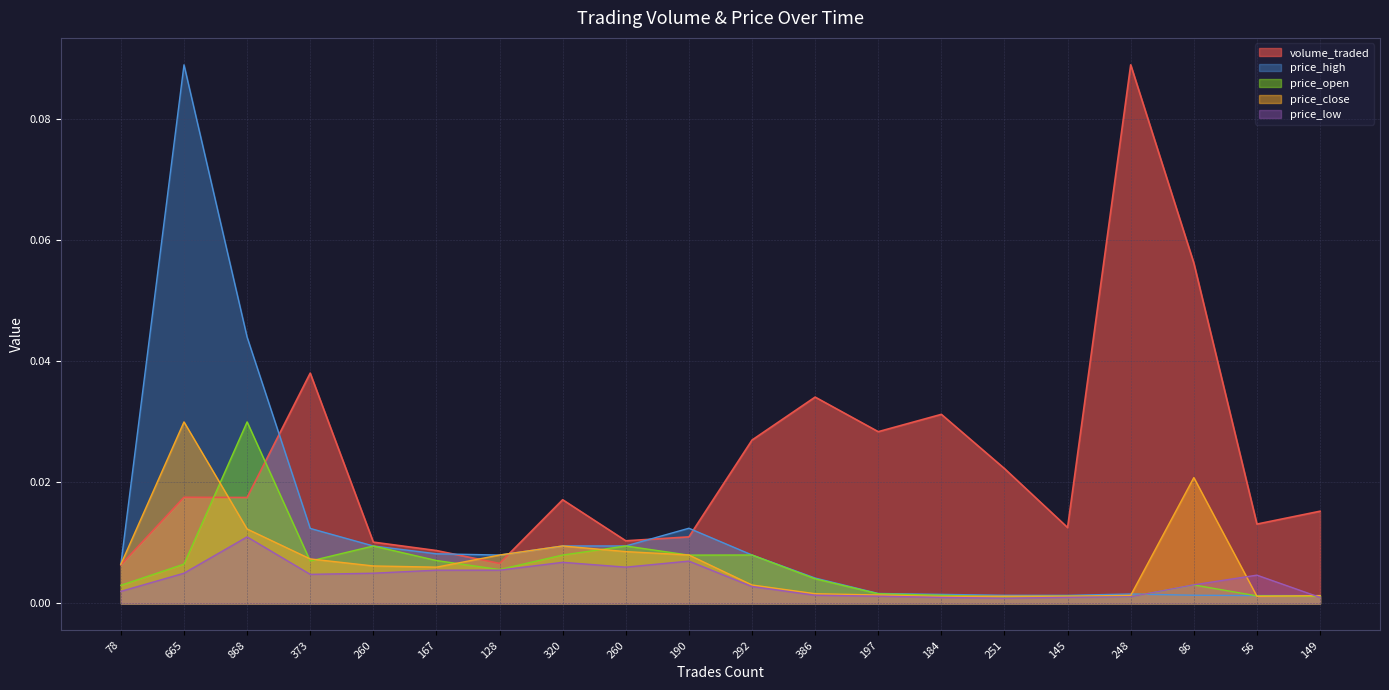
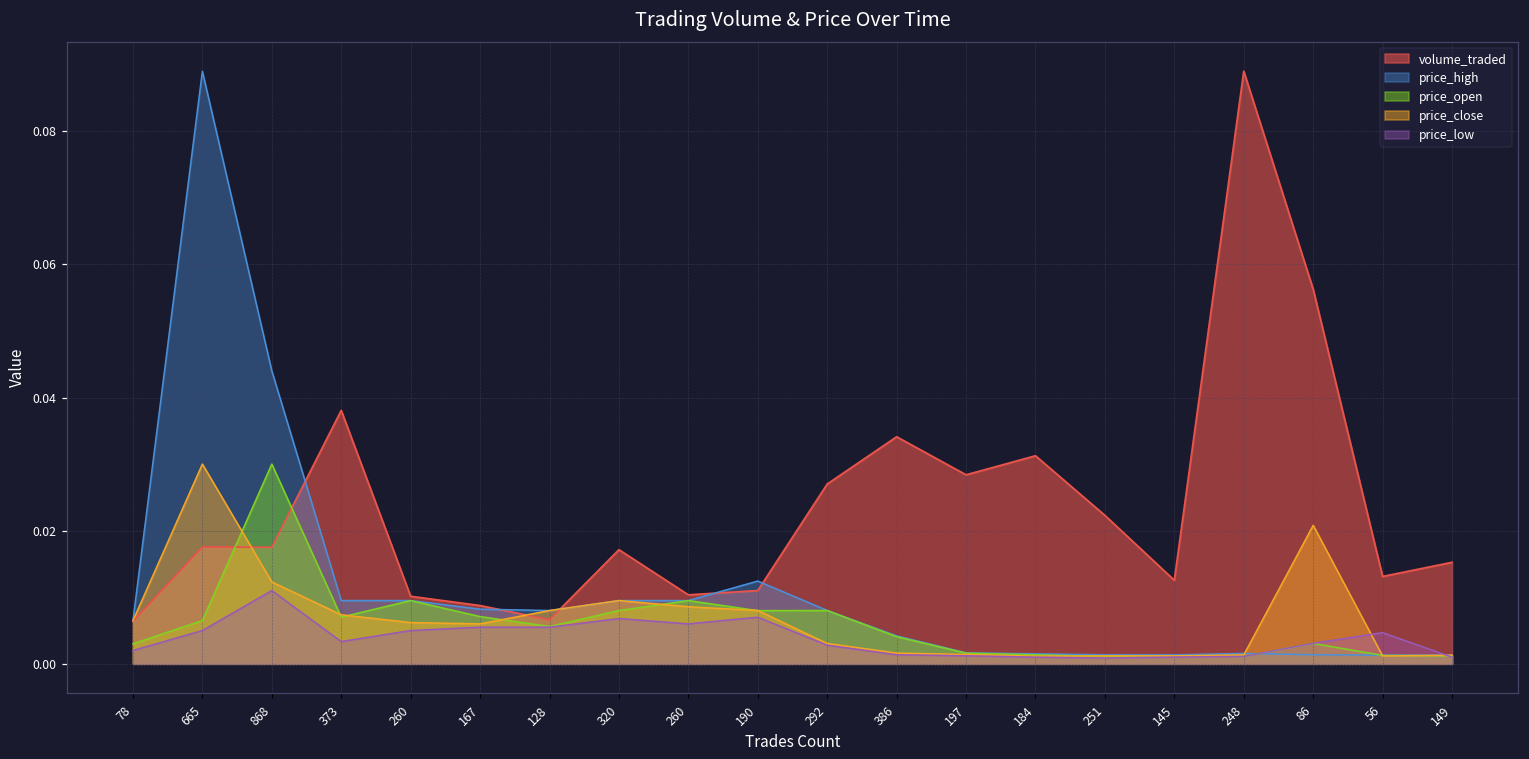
  {
    "volume_traded": {
      "665": 0.018,
      "868": 0.018,
      "373": 0.038,
      "167": 0.009,
      "128": 0.007,
      "320": 0.017,
      "190": 0.011,
      "292": 0.027,
      "386": 0.034,
      "197": 0.028,
      "184": 0.031,
      "251": 0.022,
      "145": 0.013,
      "248": 0.089,
      "86": 0.056,
      "56": 0.013,
      "149": 0.015
    },
    "price_high": {
      "665": 0.089,
      "868": 0.044,
-     "373": 0.012,
+     "373": 0.010,
      "167": 0.008,
      "190": 0.012,
      "86": 0.001
    },
    "price_open": {
      "78": 0.003,
      "665": 0.007,
      "868": 0.030,
      "167": 0.007,
      "320": 0.008
    },
    "price_close": {
      "665": 0.030,
      "868": 0.012,
      "167": 0.006,
      "86": 0.021
    },
    "price_low": {
      "78": 0.002,
      "665": 0.005,
      "868": 0.011,
-     "373": 0.005,
+     "373": 0.003,
      "167": 0.006,
      "320": 0.007,
      "190": 0.007,
      "56": 0.005
    }
  }
